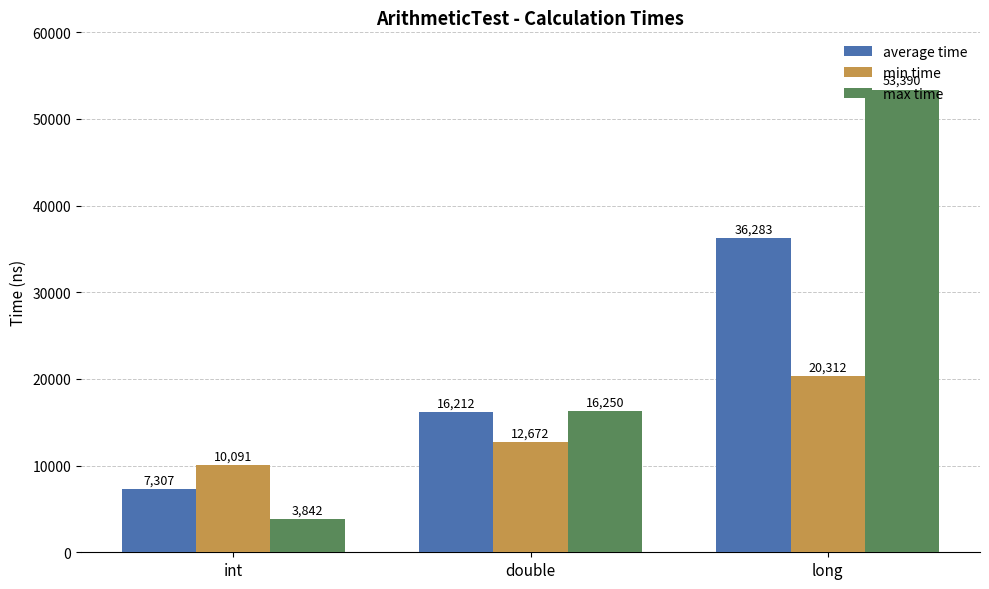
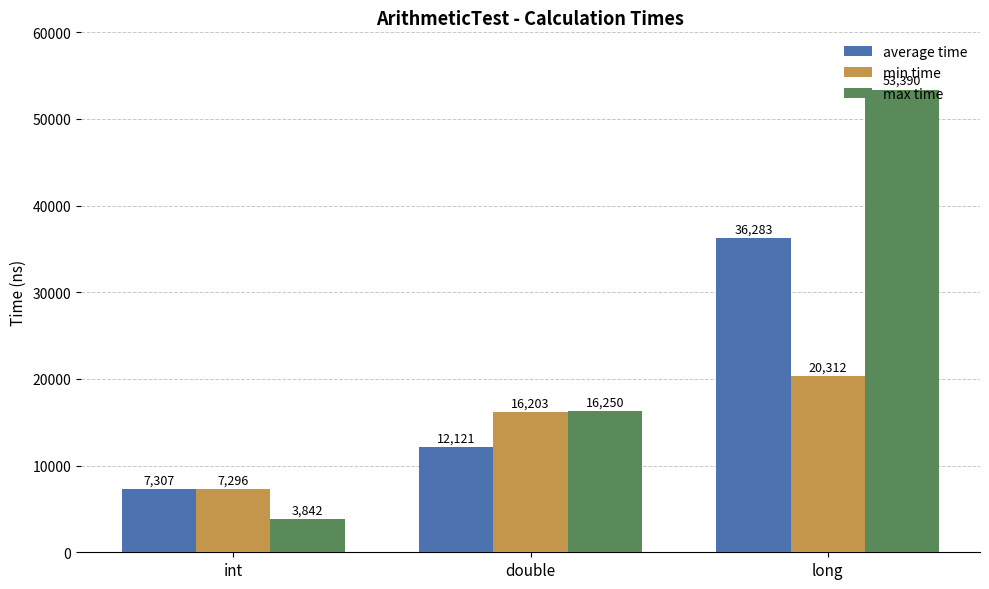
  {
    "average time": {
      "int": "7,307",
-     "double": "16,212",
+     "double": "12,121",
      "long": "36,283"
    },
    "min time": {
-     "int": "10,091",
-     "double": "12,672",
+     "int": "7,296",
+     "double": "16,203",
      "long": "20,312"
    },
    "max time": {
      "int": "3,842",
      "double": "16,250",
      "long": "53,390"
    }
  }
